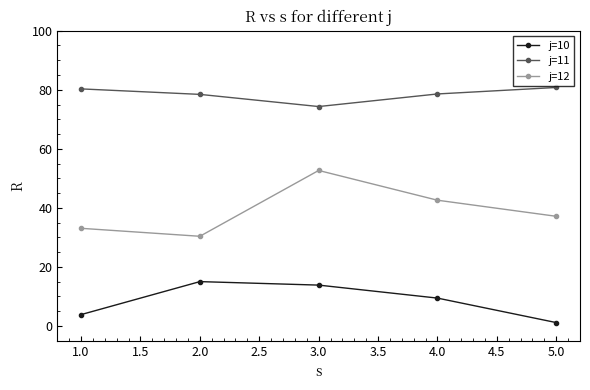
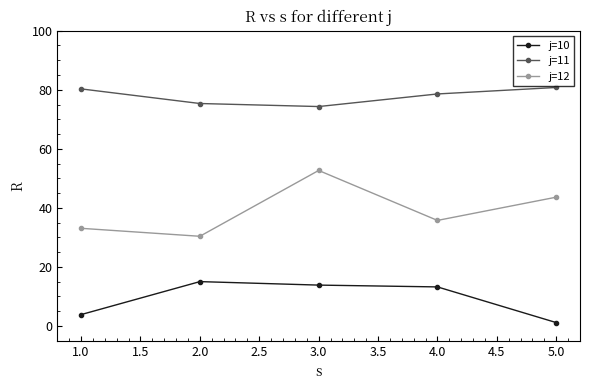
  {
    "j=10": {
      "1.0": 4,
      "2.0": 15,
      "3.0": 14,
-     "4.0": 9,
+     "4.0": 13,
      "5.0": 1
    },
    "j=11": {
      "1.0": 80,
-     "2.0": 78,
+     "2.0": 75,
      "3.0": 74,
      "4.0": 79,
      "5.0": 81
    },
    "j=12": {
      "1.0": 33,
      "2.0": 30,
      "3.0": 53,
-     "4.0": 43,
-     "5.0": 37
+     "4.0": 36,
+     "5.0": 44
    }
  }
